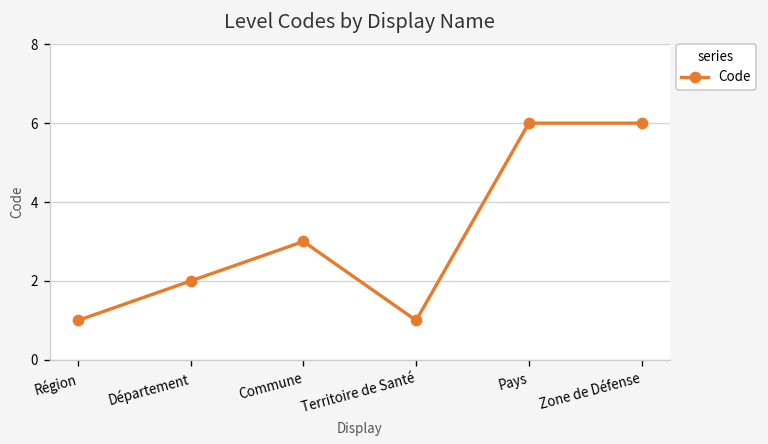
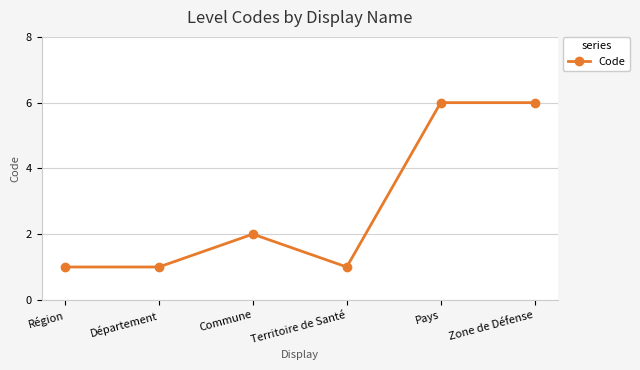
  {
    "Région": 1,
-   "Département": 2,
-   "Commune": 3,
+   "Département": 1,
+   "Commune": 2,
    "Territoire de Santé": 1,
    "Pays": 6,
    "Zone de Défense": 6
  }
